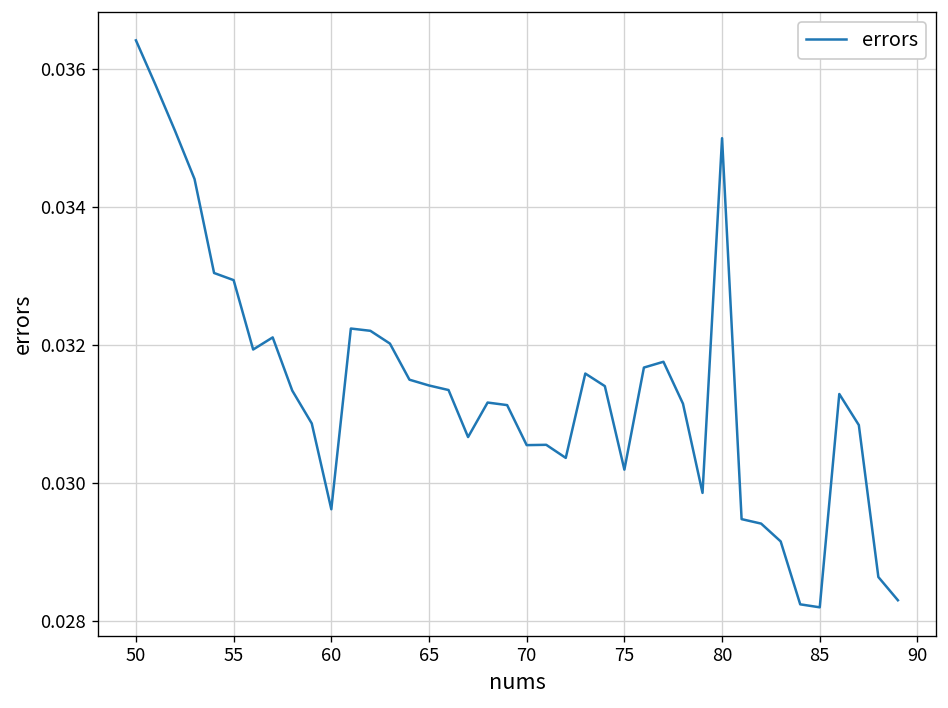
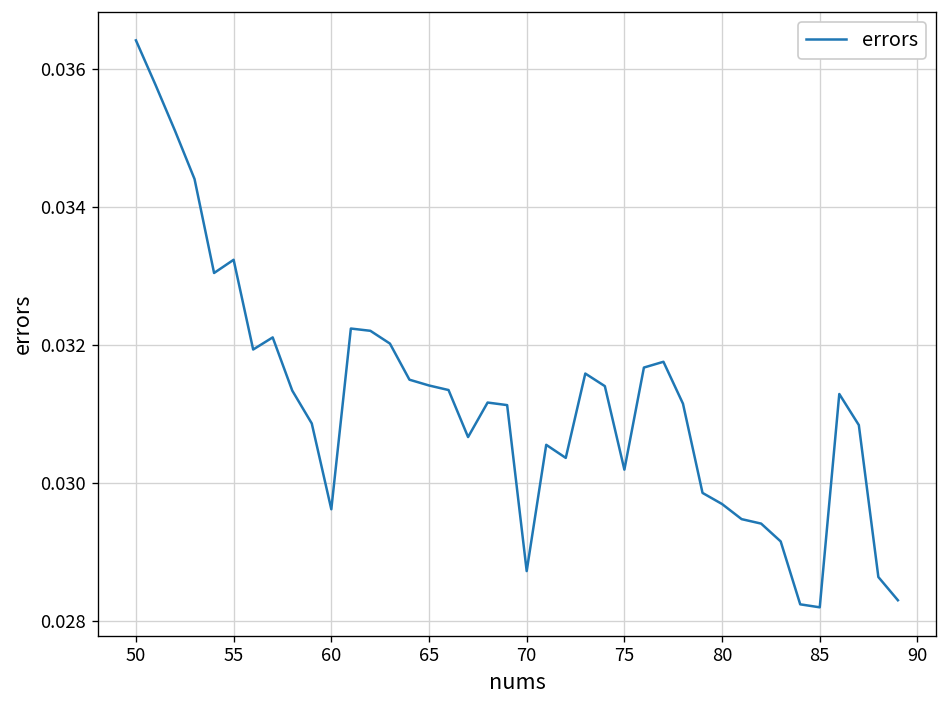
  {
    "50": 0.0364,
-   "55": 0.0329,
+   "55": 0.0332,
    "60": 0.0296,
    "65": 0.0314,
-   "70": 0.0305,
+   "70": 0.0287,
    "75": 0.0302,
-   "80": 0.0350,
+   "80": 0.0297,
    "85": 0.0282
  }
